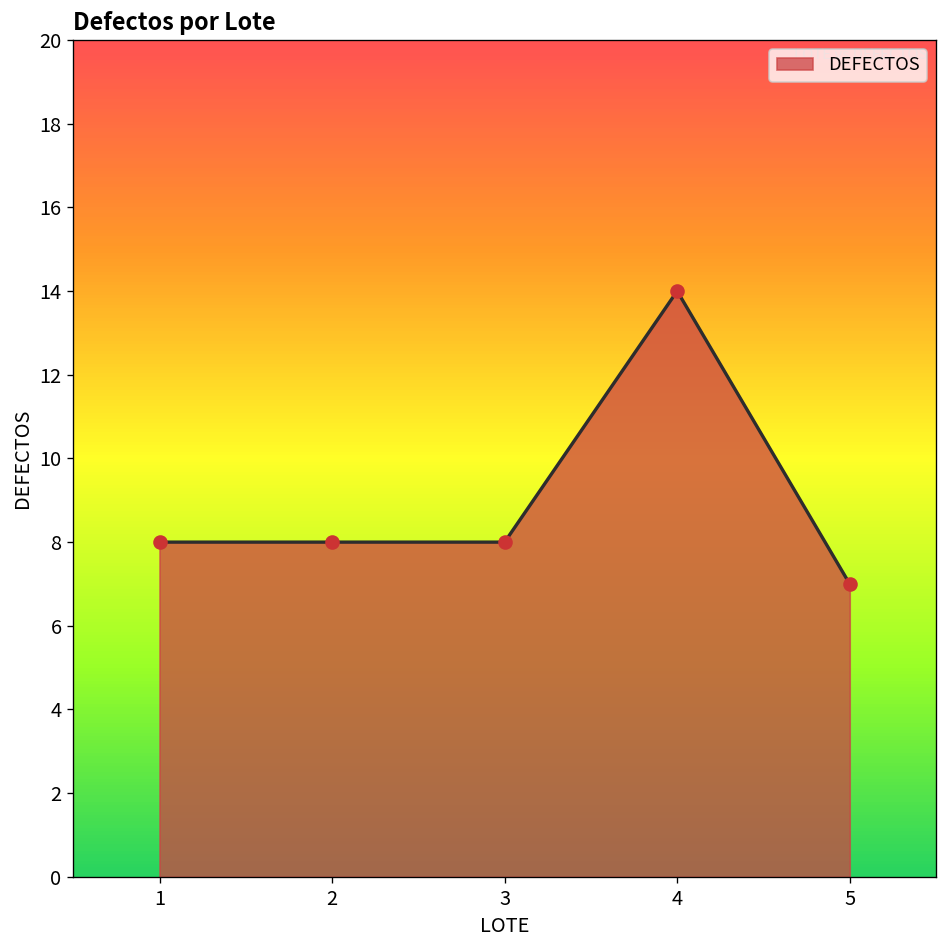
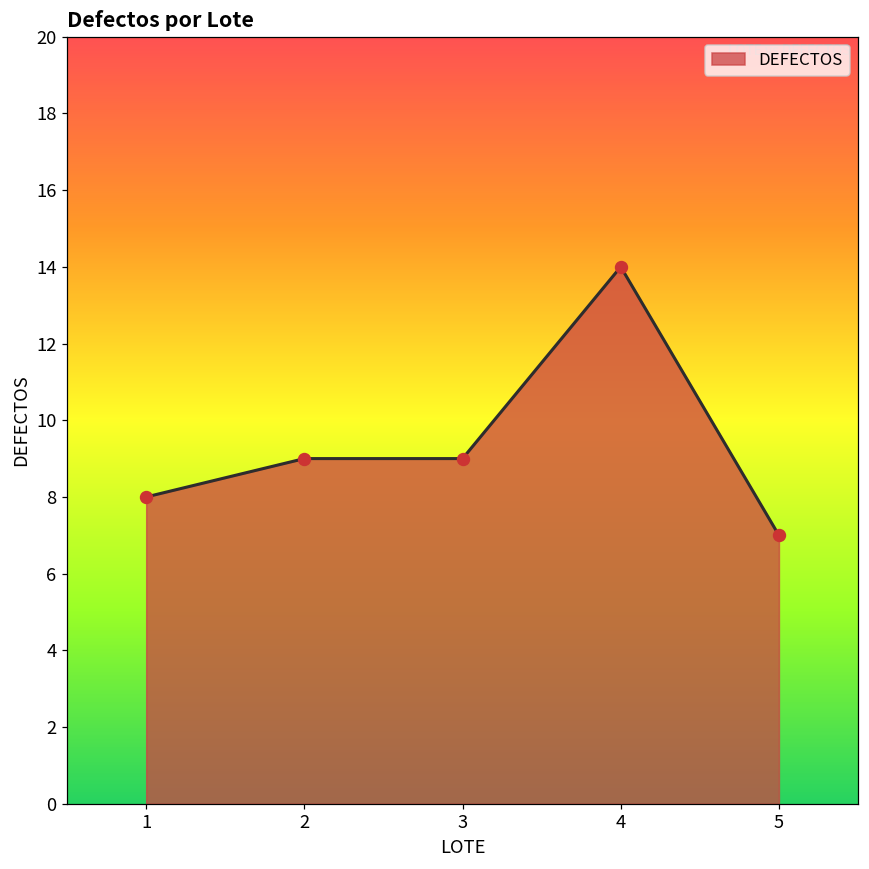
  {
    "1": 8,
-   "2": 8,
-   "3": 8,
+   "2": 9,
+   "3": 9,
    "4": 14,
    "5": 7
  }
